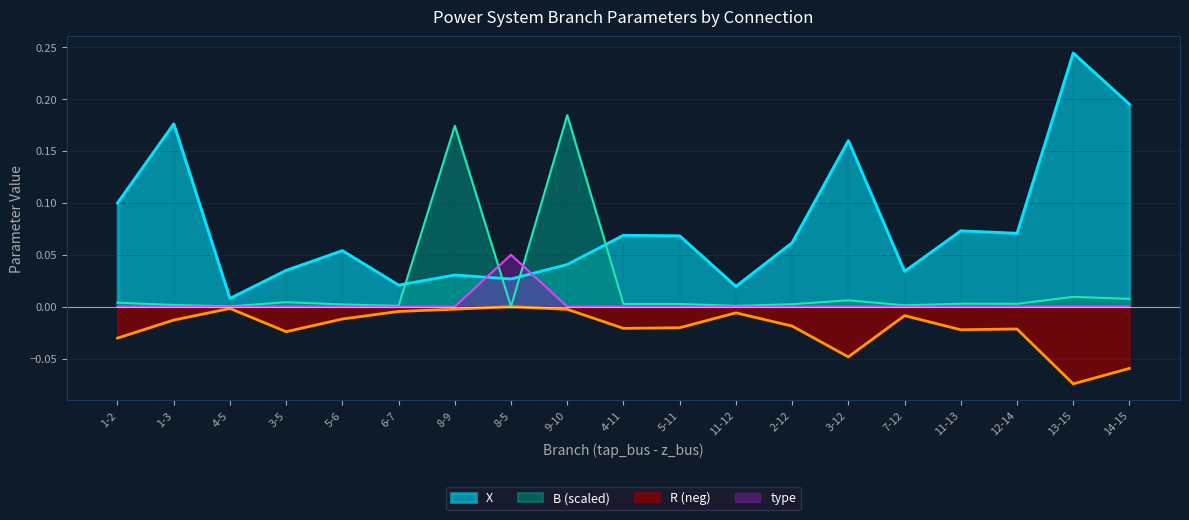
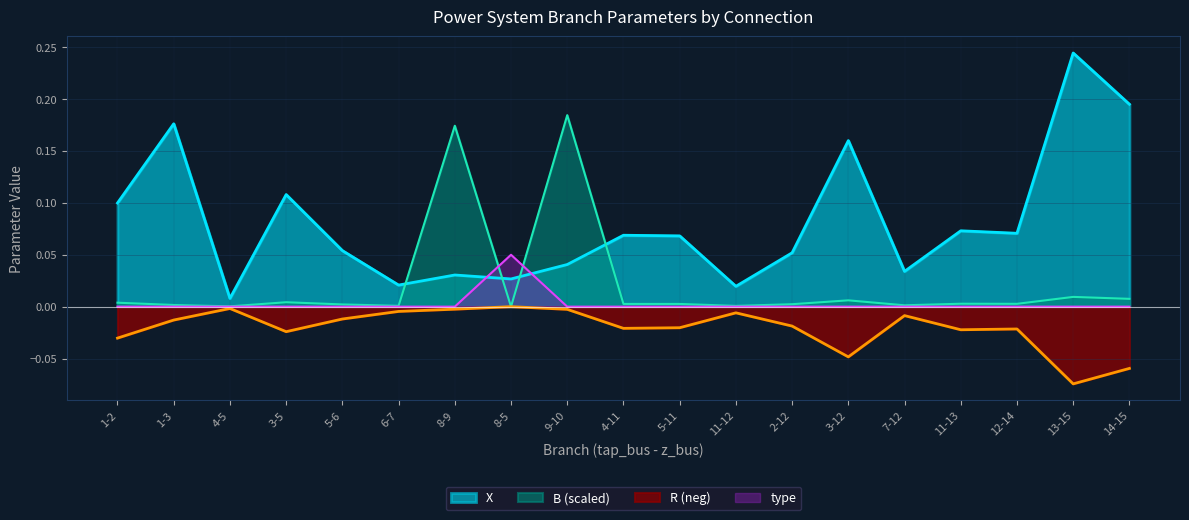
  {
    "X": {
      "1-2": 0.100,
      "1-3": 0.176,
      "4-5": 0.008,
-     "3-5": 0.035,
+     "3-5": 0.108,
      "5-6": 0.054,
      "6-7": 0.021,
      "8-9": 0.031,
      "8-5": 0.027,
      "9-10": 0.041,
      "4-11": 0.069,
      "5-11": 0.068,
      "11-12": 0.020,
-     "2-12": 0.062,
+     "2-12": 0.052,
      "3-12": 0.160,
      "7-12": 0.034,
      "11-13": 0.073,
      "12-14": 0.071,
      "13-15": 0.244,
      "14-15": 0.195
    },
    "B (scaled)": {
      "1-2": 0.004,
      "3-5": 0.004,
      "8-9": 0.174,
      "9-10": 0.185,
      "4-11": 0.003,
      "5-11": 0.003,
      "3-12": 0.006,
      "11-13": 0.003,
      "12-14": 0.003,
      "13-15": 0.009,
      "14-15": 0.008
    },
    "type": {
      "8-5": 0.050
    }
  }
